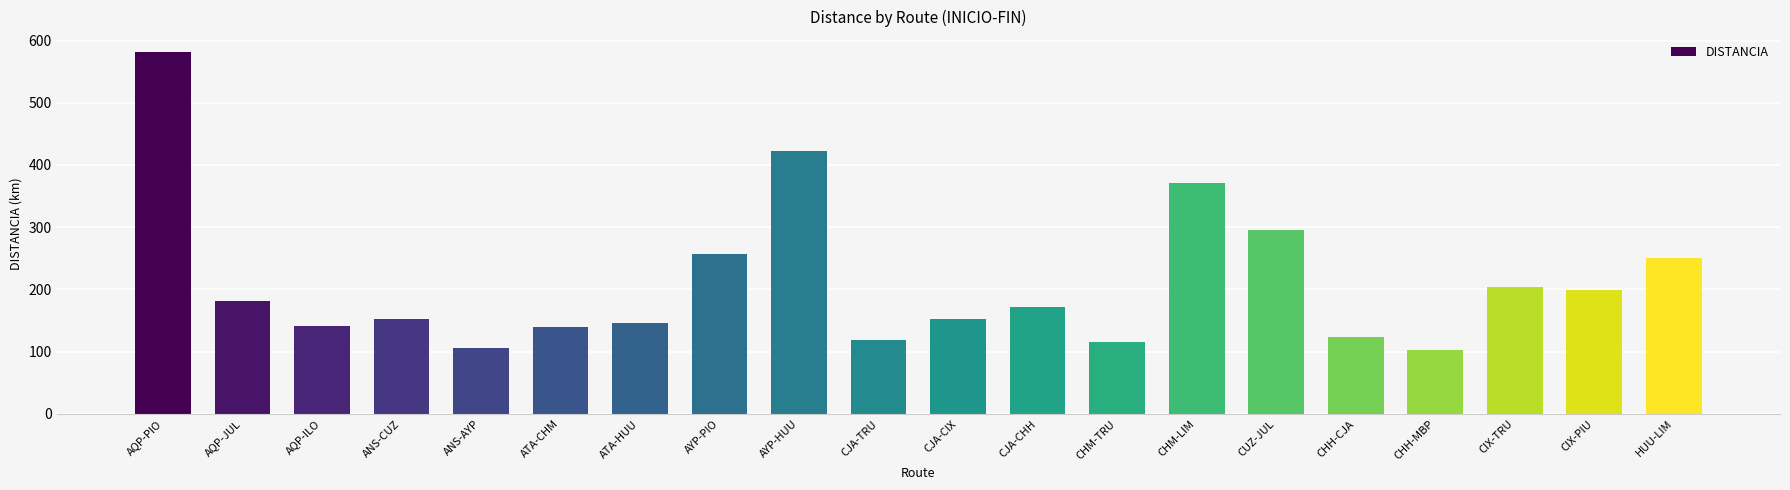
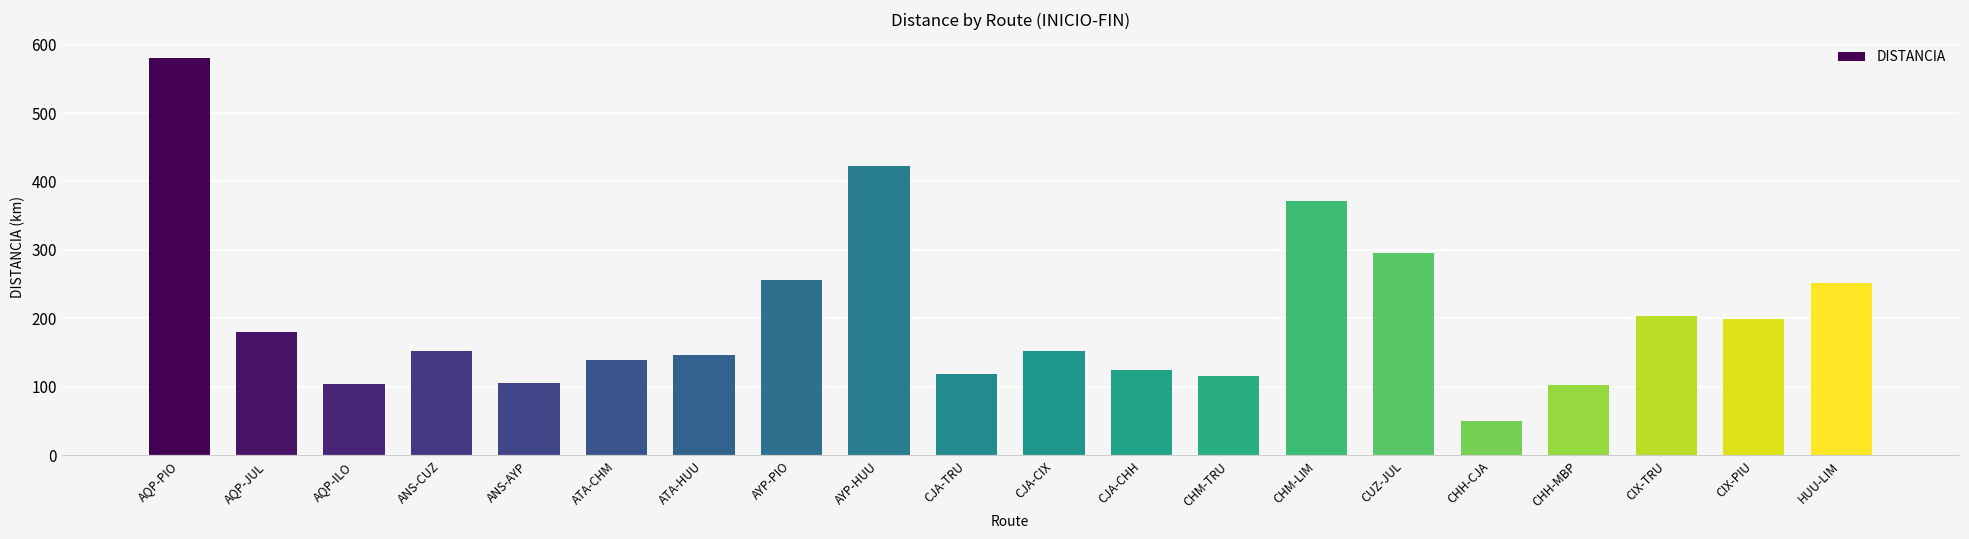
  {
    "AQP-PIO": 580,
    "AQP-JUL": 180,
-   "AQP-ILO": 140,
+   "AQP-ILO": 100,
    "ANS-CUZ": 150,
    "ANS-AYP": 110,
    "ATA-CHM": 140,
    "ATA-HUU": 150,
    "AYP-PIO": 260,
    "AYP-HUU": 420,
    "CJA-TRU": 120,
    "CJA-CIX": 150,
-   "CJA-CHH": 170,
+   "CJA-CHH": 120,
    "CHM-TRU": 120,
    "CHM-LIM": 370,
    "CUZ-JUL": 300,
-   "CHH-CJA": 120,
+   "CHH-CJA": 50,
    "CHH-MBP": 100,
    "CIX-TRU": 200,
    "CIX-PIU": 200,
    "HUU-LIM": 250
  }
